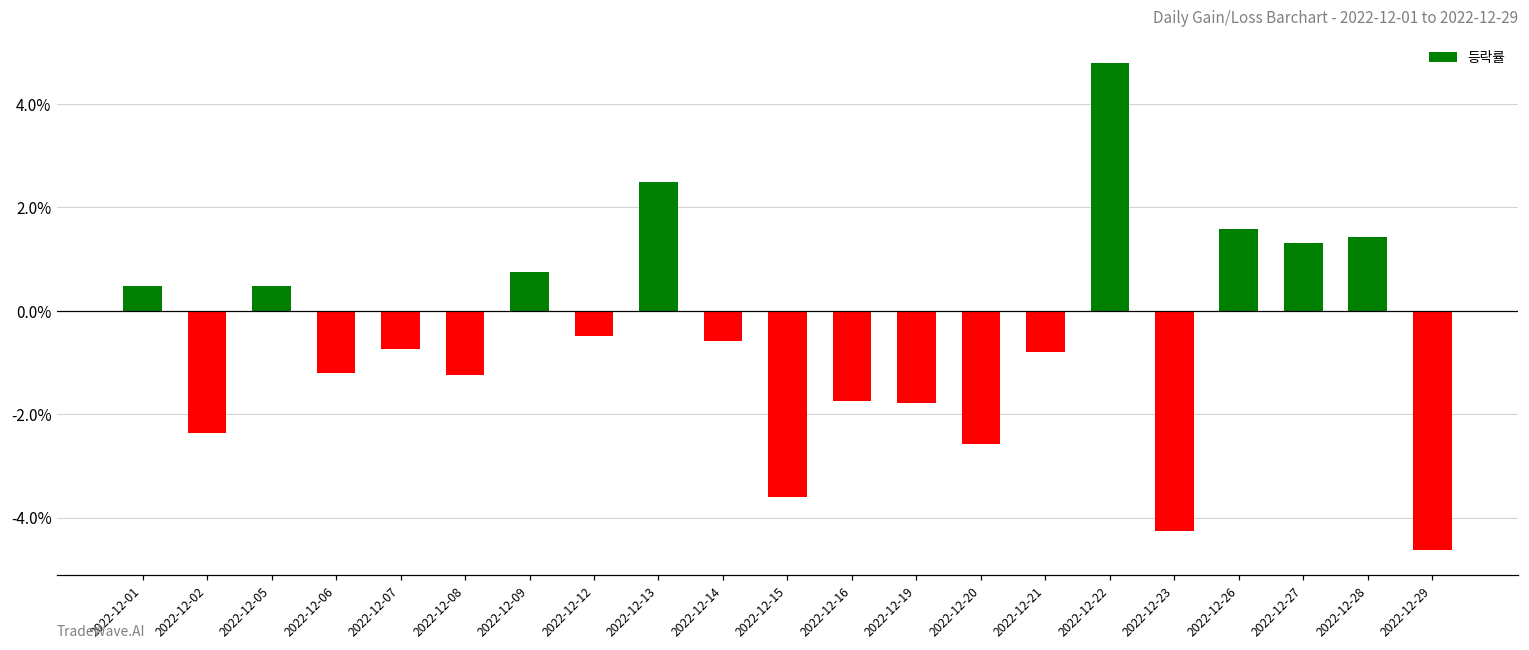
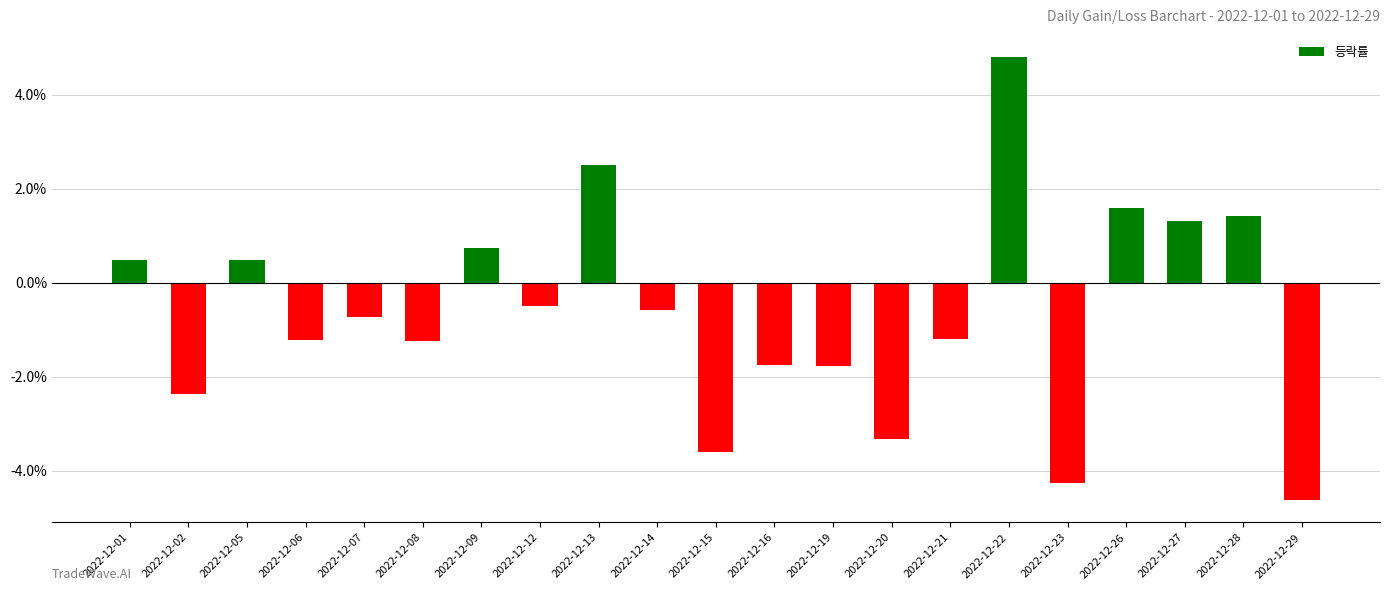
  {
    "2022-12-01": "0.5%",
    "2022-12-02": "-2.4%",
    "2022-12-05": "0.5%",
    "2022-12-06": "-1.2%",
    "2022-12-07": "-0.7%",
    "2022-12-08": "-1.2%",
    "2022-12-09": "0.7%",
    "2022-12-12": "-0.5%",
    "2022-12-13": "2.5%",
    "2022-12-14": "-0.6%",
    "2022-12-15": "-3.6%",
    "2022-12-16": "-1.7%",
    "2022-12-19": "-1.8%",
-   "2022-12-20": "-2.6%",
-   "2022-12-21": "-0.8%",
+   "2022-12-20": "-3.3%",
+   "2022-12-21": "-1.2%",
    "2022-12-22": "4.8%",
    "2022-12-23": "-4.3%",
    "2022-12-26": "1.6%",
    "2022-12-27": "1.3%",
    "2022-12-28": "1.4%",
    "2022-12-29": "-4.6%"
  }
